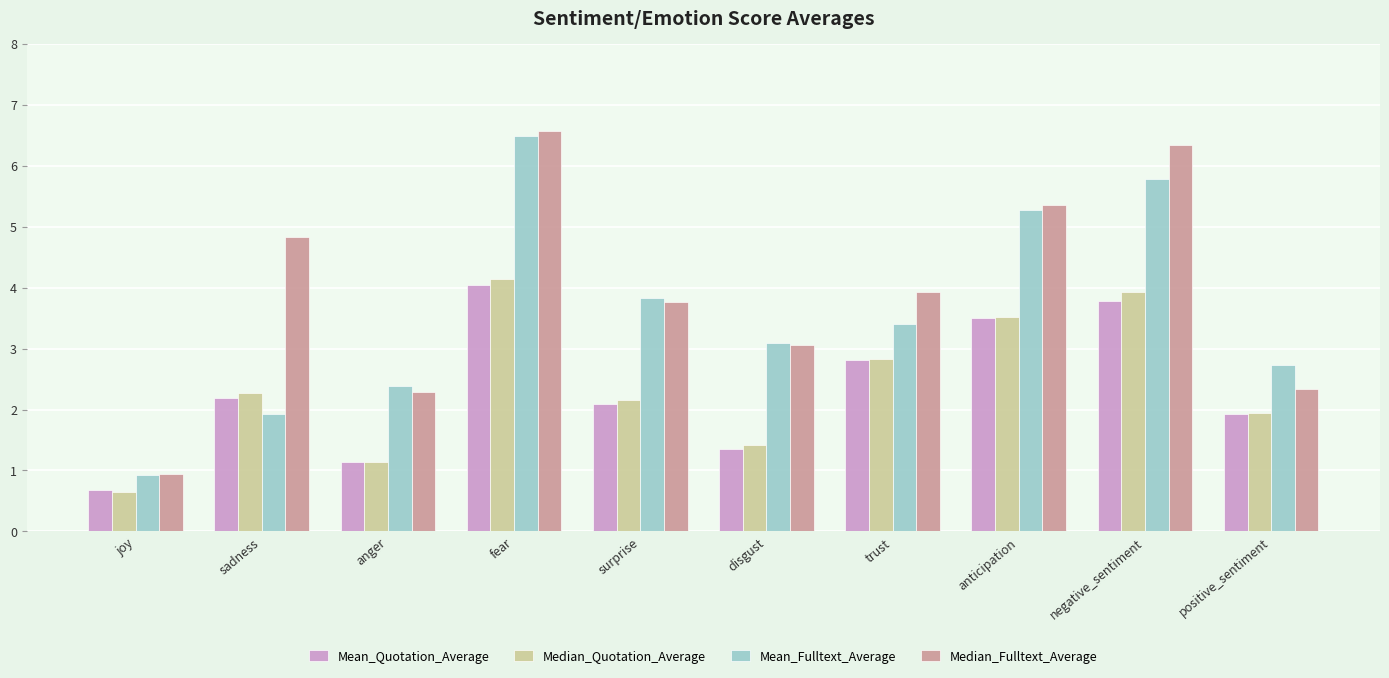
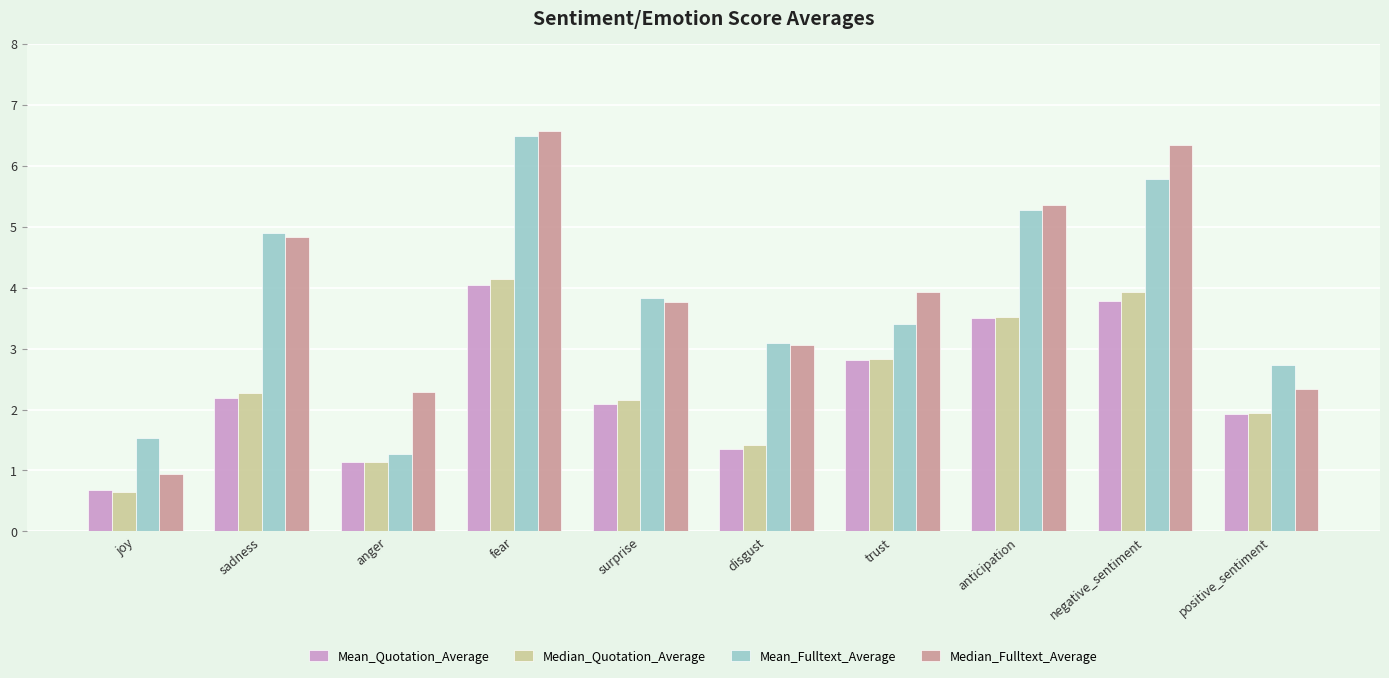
  {
    "Mean_Fulltext_Average": {
-     "joy": 0.9,
-     "sadness": 1.9,
-     "anger": 2.4,
+     "joy": 1.5,
+     "sadness": 4.9,
+     "anger": 1.3,
      "fear": 6.5,
      "surprise": 3.8,
      "disgust": 3.1,
      "trust": 3.4,
      "anticipation": 5.3,
      "negative_sentiment": 5.8,
      "positive_sentiment": 2.7
    }
  }
